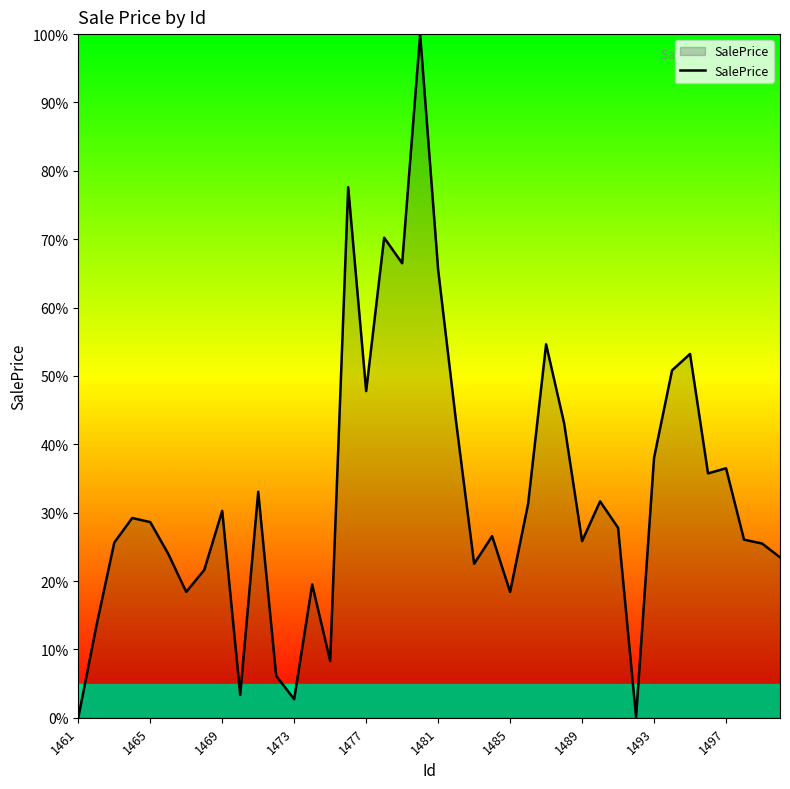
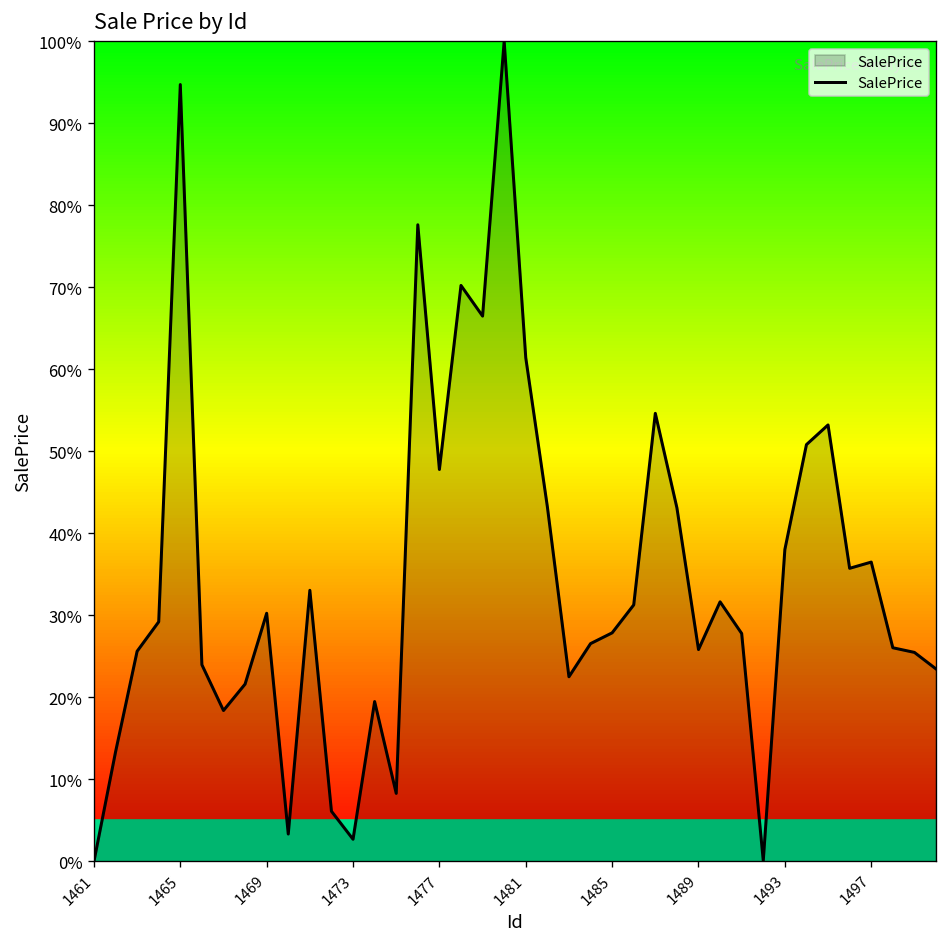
  {
-   "1465": "29%",
+   "1465": "95%",
    "1469": "30%",
    "1477": "48%",
-   "1481": "66%",
-   "1485": "18%",
+   "1481": "61%",
+   "1485": "28%",
    "1489": "26%",
    "1493": "38%",
    "1497": "36%"
  }
